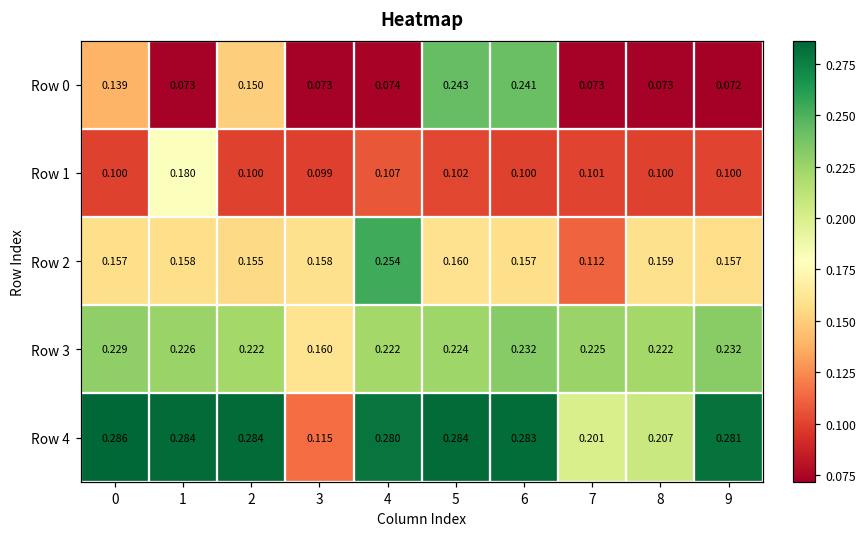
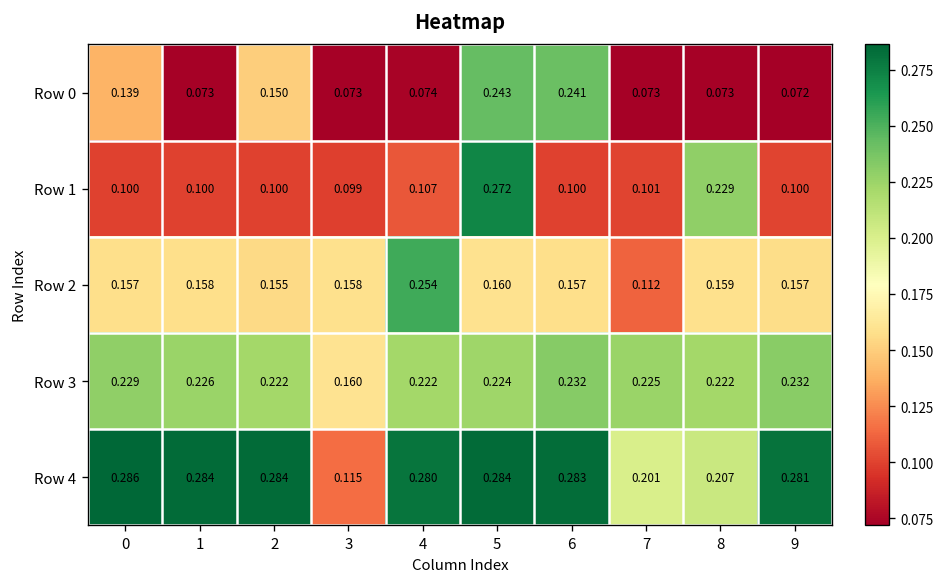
  {
    "Row 0": {
      "0": 0.139,
      "1": 0.073,
      "2": 0.150,
      "3": 0.073,
      "4": 0.074,
      "5": 0.243,
      "6": 0.241,
      "7": 0.073,
      "8": 0.073,
      "9": 0.072
    },
    "Row 1": {
      "0": 0.100,
-     "1": 0.180,
+     "1": 0.100,
      "2": 0.100,
      "3": 0.099,
      "4": 0.107,
-     "5": 0.102,
+     "5": 0.272,
      "6": 0.100,
      "7": 0.101,
-     "8": 0.100,
+     "8": 0.229,
      "9": 0.100
    },
    "Row 2": {
      "0": 0.157,
      "1": 0.158,
      "2": 0.155,
      "3": 0.158,
      "4": 0.254,
      "5": 0.160,
      "6": 0.157,
      "7": 0.112,
      "8": 0.159,
      "9": 0.157
    },
    "Row 3": {
      "0": 0.229,
      "1": 0.226,
      "2": 0.222,
      "3": 0.160,
      "4": 0.222,
      "5": 0.224,
      "6": 0.232,
      "7": 0.225,
      "8": 0.222,
      "9": 0.232
    },
    "Row 4": {
      "0": 0.286,
      "1": 0.284,
      "2": 0.284,
      "3": 0.115,
      "4": 0.280,
      "5": 0.284,
      "6": 0.283,
      "7": 0.201,
      "8": 0.207,
      "9": 0.281
    }
  }
